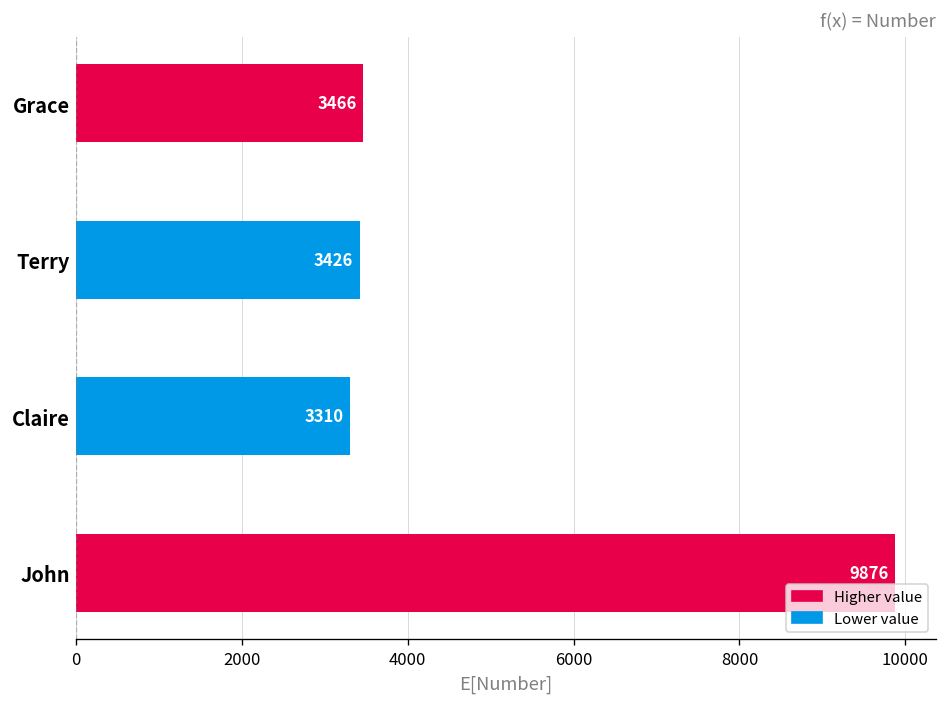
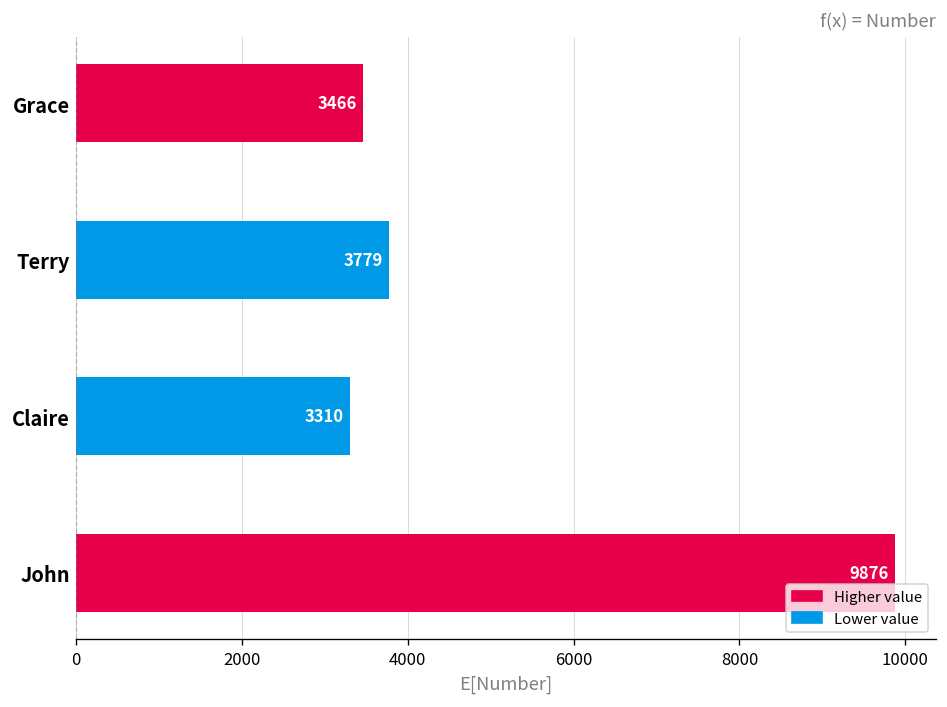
  {
    "Grace": 3466,
-   "Terry": 3426,
+   "Terry": 3779,
    "Claire": 3310
  }
